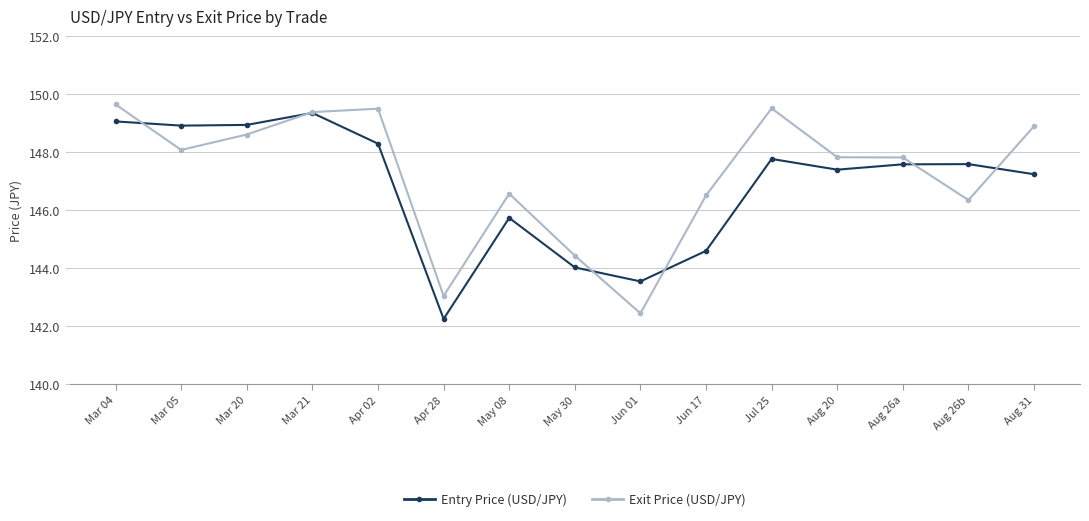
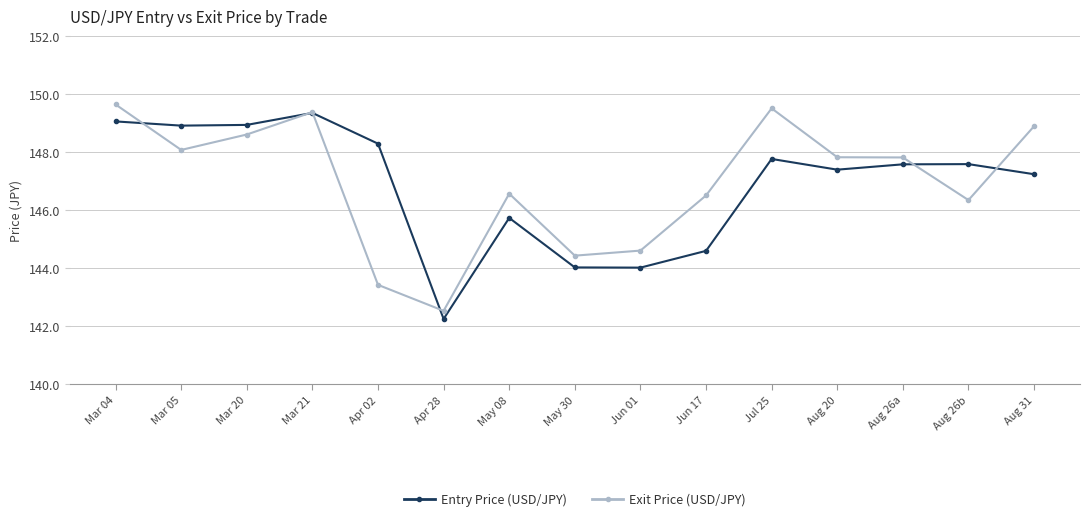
  {
    "Entry Price (USD/JPY)": {
      "Mar 04": 149.1,
      "Mar 05": 148.9,
      "Mar 20": 148.9,
      "Apr 02": 148.3,
      "Apr 28": 142.2,
      "May 08": 145.7,
      "May 30": 144.0,
-     "Jun 01": 143.5,
+     "Jun 01": 144.0,
      "Jun 17": 144.6,
      "Jul 25": 147.8,
      "Aug 20": 147.4,
      "Aug 26a": 147.6,
      "Aug 26b": 147.6,
      "Aug 31": 147.2
    },
    "Exit Price (USD/JPY)": {
      "Mar 04": 149.6,
      "Mar 05": 148.1,
      "Mar 20": 148.6,
-     "Apr 02": 149.5,
-     "Apr 28": 143.0,
+     "Apr 02": 143.4,
+     "Apr 28": 142.5,
      "May 08": 146.6,
      "May 30": 144.4,
-     "Jun 01": 142.4,
+     "Jun 01": 144.6,
      "Jun 17": 146.5,
      "Jul 25": 149.5,
      "Aug 20": 147.8,
      "Aug 26a": 147.8,
      "Aug 26b": 146.3,
      "Aug 31": 148.9
    }
  }
